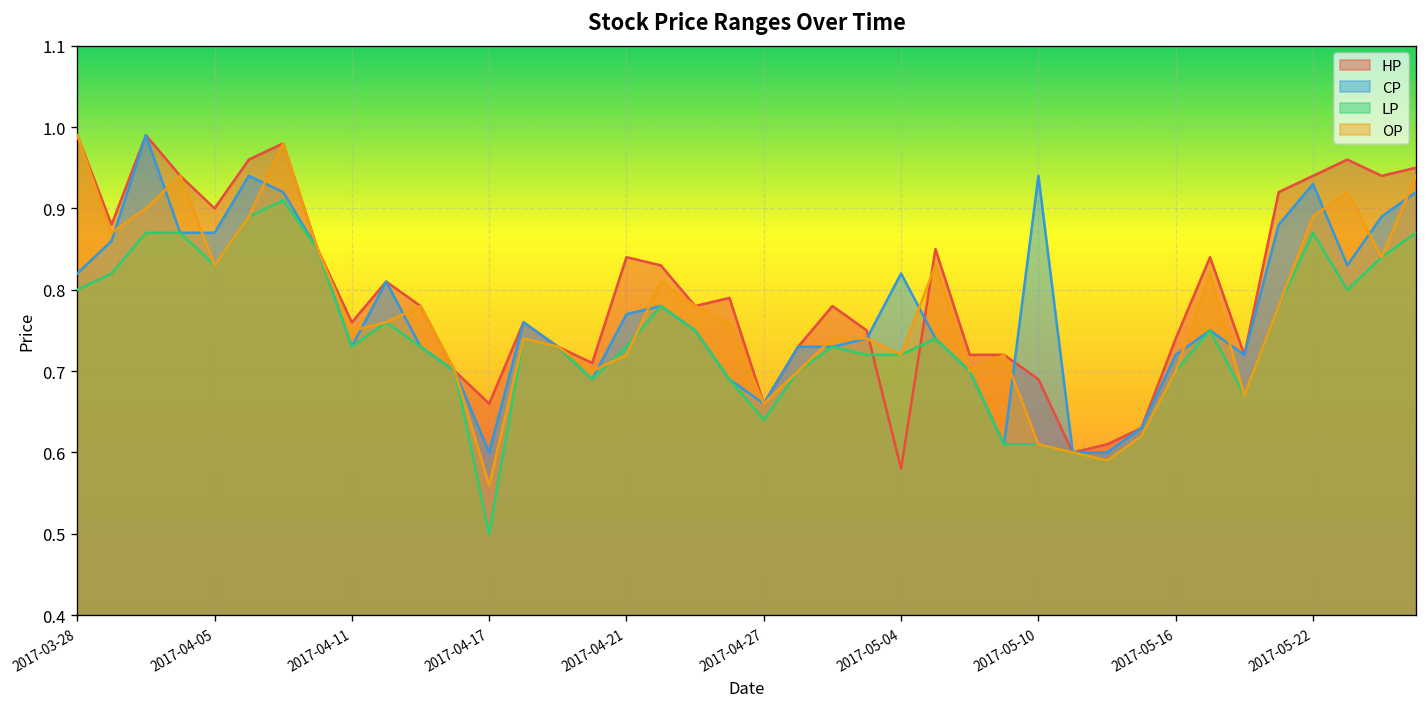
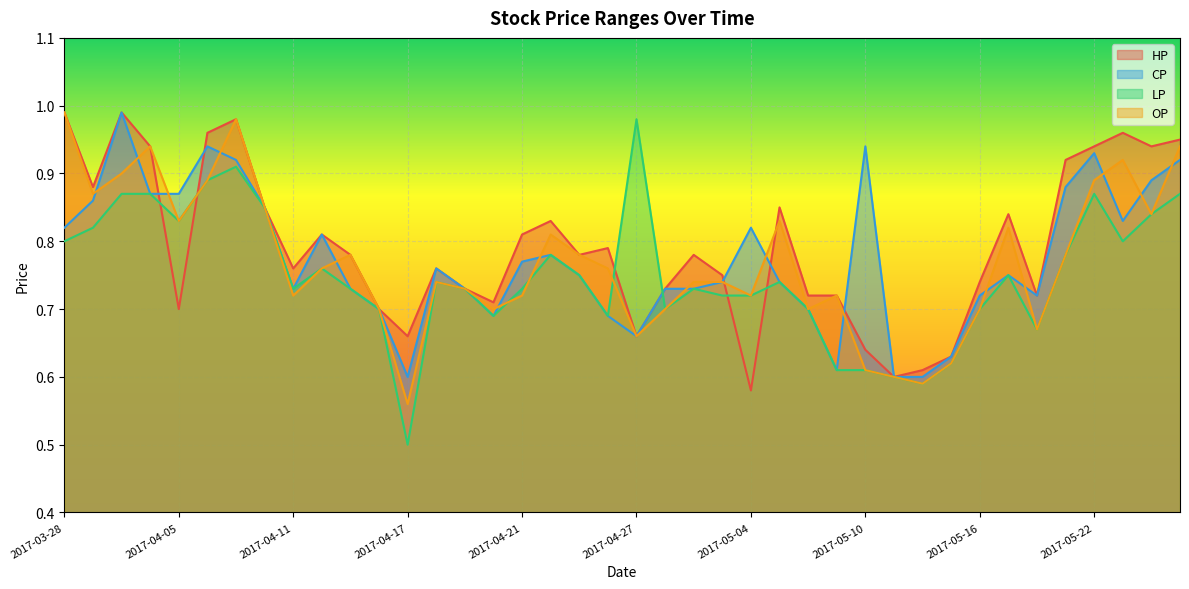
  {
    "HP": {
-     "2017-04-05": 0.9,
+     "2017-04-05": 0.7,
      "2017-04-11": 0.76,
      "2017-04-17": 0.66,
-     "2017-04-21": 0.84,
+     "2017-04-21": 0.81,
      "2017-05-04": 0.58,
-     "2017-05-10": 0.69,
+     "2017-05-10": 0.64,
      "2017-05-16": 0.74,
      "2017-05-22": 0.94
    },
    "CP": {
      "2017-03-28": 0.82,
      "2017-04-05": 0.87,
      "2017-04-17": 0.60,
      "2017-04-21": 0.77,
      "2017-05-04": 0.82,
      "2017-05-10": 0.94,
      "2017-05-16": 0.72,
      "2017-05-22": 0.93
    },
    "LP": {
      "2017-03-28": 0.80,
      "2017-04-17": 0.50,
      "2017-04-21": 0.73,
-     "2017-04-27": 0.64,
+     "2017-04-27": 0.98,
      "2017-05-22": 0.87
    },
    "OP": {
-     "2017-04-11": 0.75,
+     "2017-04-11": 0.72,
      "2017-04-17": 0.56,
      "2017-04-21": 0.72,
      "2017-05-22": 0.89
    }
  }
